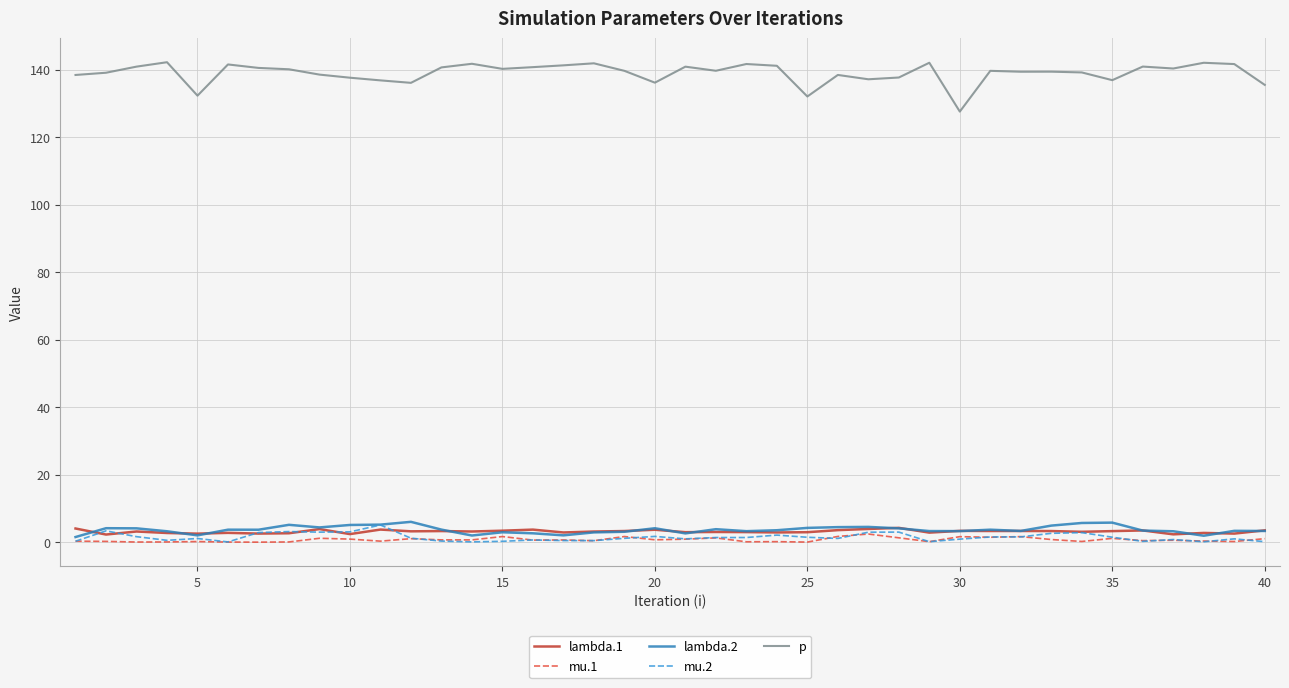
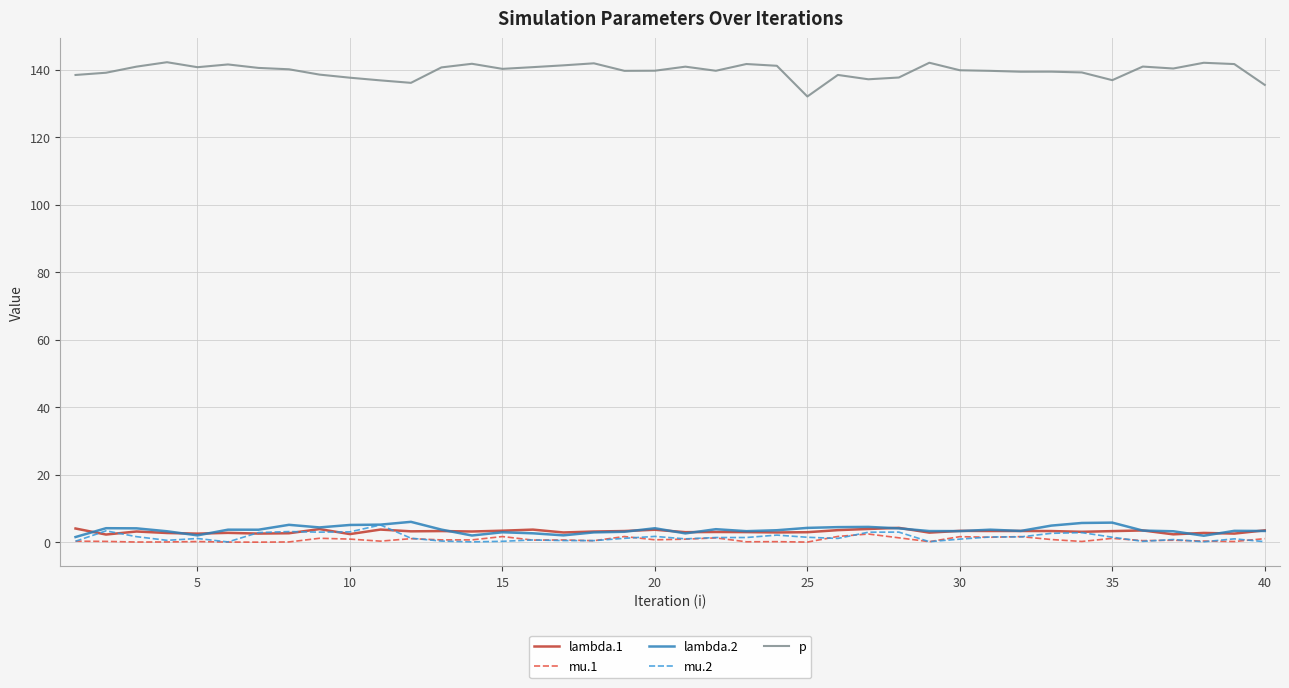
  {
    "p": {
-     "5": 132,
+     "5": 141,
      "10": 138,
      "15": 140,
-     "20": 136,
+     "20": 140,
      "25": 132,
-     "30": 128,
+     "30": 140,
      "35": 137,
      "40": 135
    }
  }
